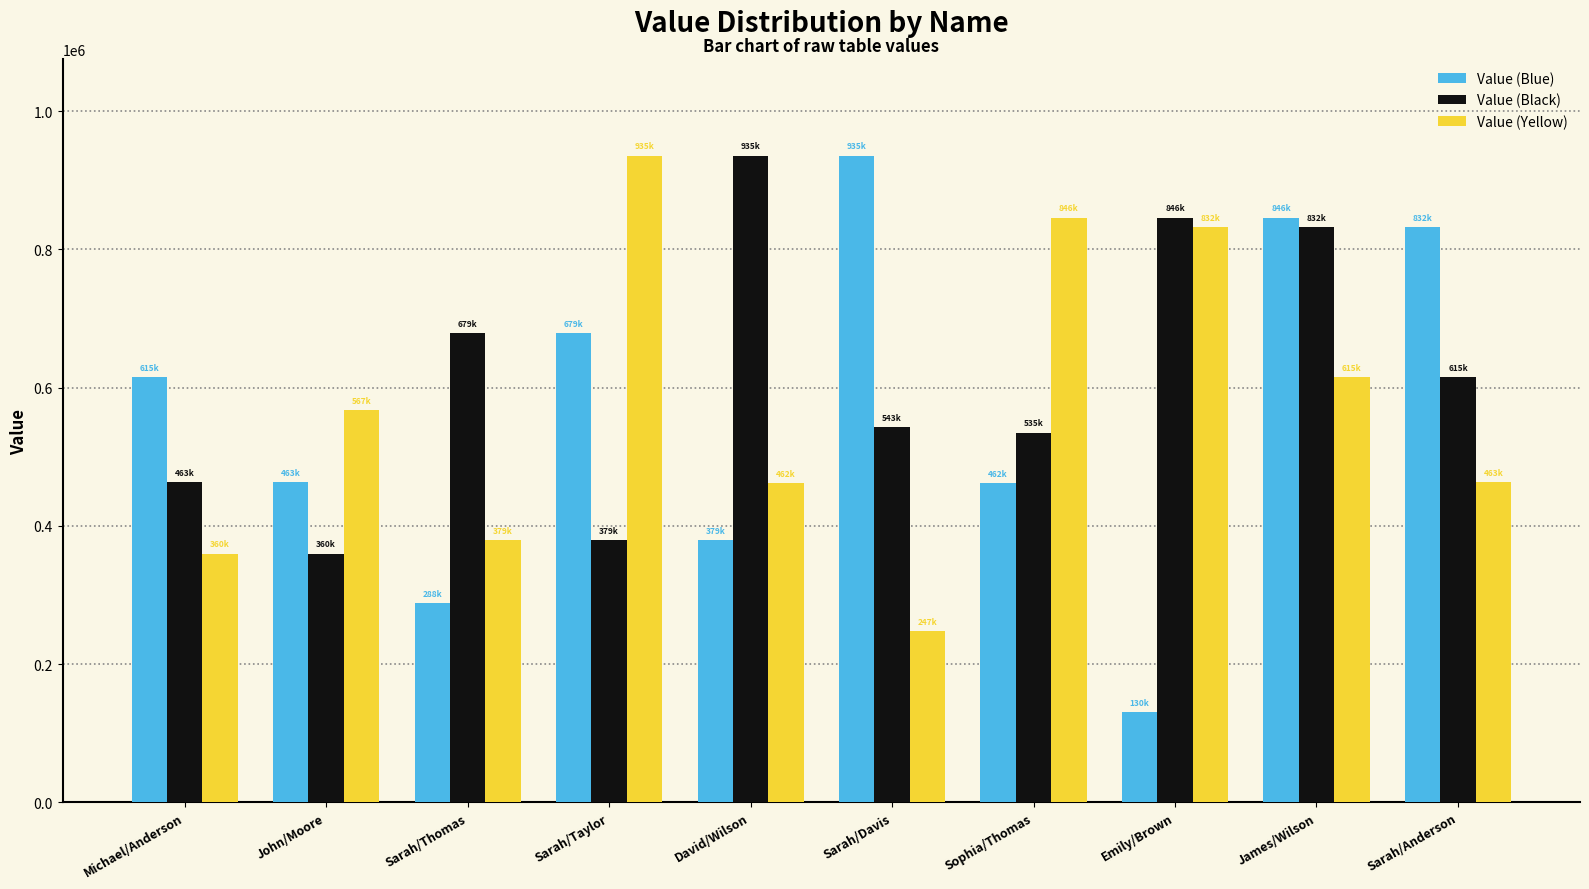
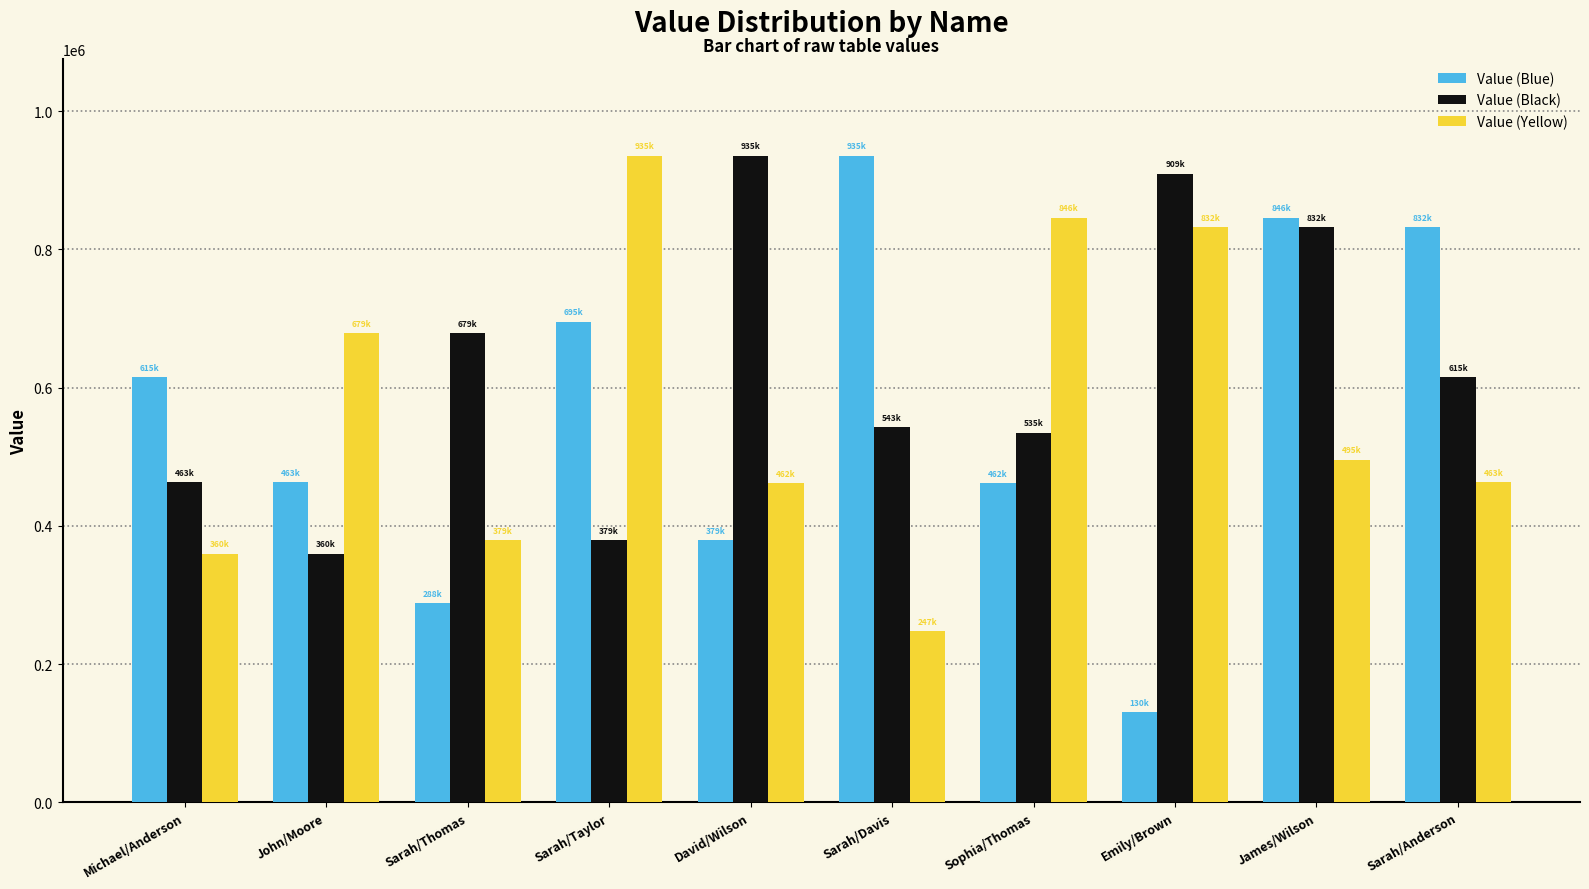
  {
    "Value (Blue)": {
      "Michael/Anderson": "615k",
      "John/Moore": "463k",
      "Sarah/Thomas": "288k",
-     "Sarah/Taylor": "679k",
+     "Sarah/Taylor": "695k",
      "David/Wilson": "379k",
      "Sarah/Davis": "935k",
      "Sophia/Thomas": "462k",
      "Emily/Brown": "130k",
      "James/Wilson": "846k",
      "Sarah/Anderson": "832k"
    },
    "Value (Black)": {
      "Michael/Anderson": "463k",
      "John/Moore": "360k",
      "Sarah/Thomas": "679k",
      "Sarah/Taylor": "379k",
      "David/Wilson": "935k",
      "Sarah/Davis": "543k",
      "Sophia/Thomas": "535k",
-     "Emily/Brown": "846k",
+     "Emily/Brown": "909k",
      "James/Wilson": "832k",
      "Sarah/Anderson": "615k"
    },
    "Value (Yellow)": {
      "Michael/Anderson": "360k",
-     "John/Moore": "567k",
+     "John/Moore": "679k",
      "Sarah/Thomas": "379k",
      "Sarah/Taylor": "935k",
      "David/Wilson": "462k",
      "Sarah/Davis": "247k",
      "Sophia/Thomas": "846k",
      "Emily/Brown": "832k",
-     "James/Wilson": "615k",
+     "James/Wilson": "495k",
      "Sarah/Anderson": "463k"
    }
  }
